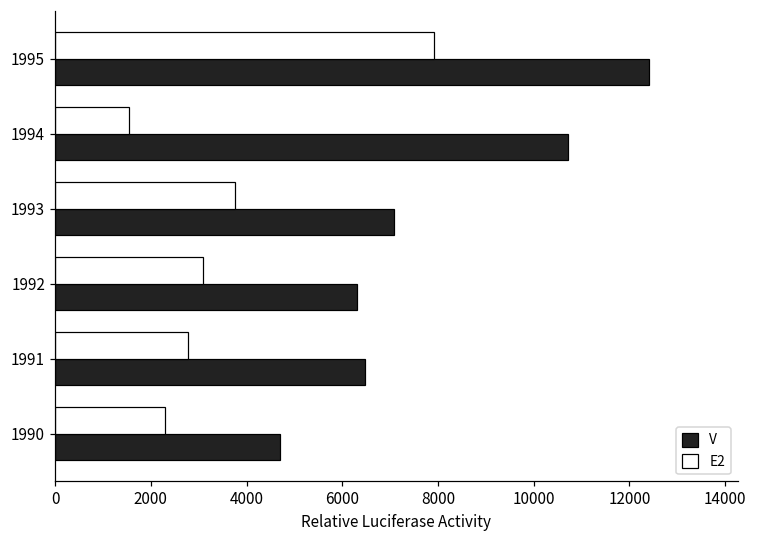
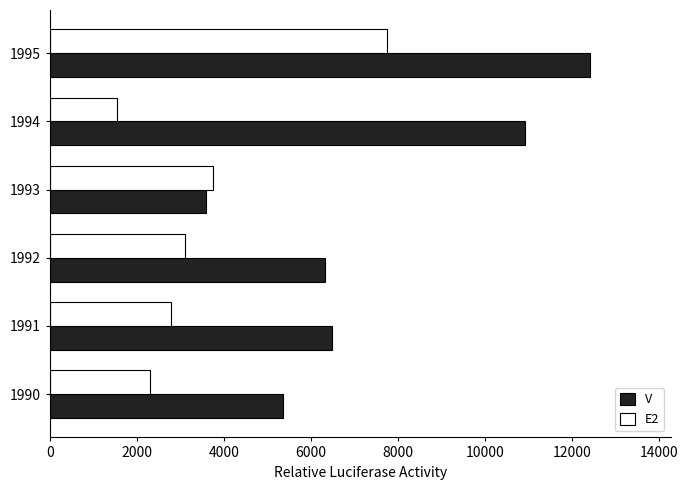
  {
    "V": {
      "1995": 12400,
-     "1994": 10700,
-     "1993": 7100,
+     "1994": 10900,
+     "1993": 3600,
      "1992": 6300,
      "1991": 6500,
-     "1990": 4700
+     "1990": 5400
    },
    "E2": {
-     "1995": 7900,
+     "1995": 7700,
      "1994": 1500,
      "1993": 3800,
      "1992": 3100,
      "1991": 2800,
      "1990": 2300
    }
  }
